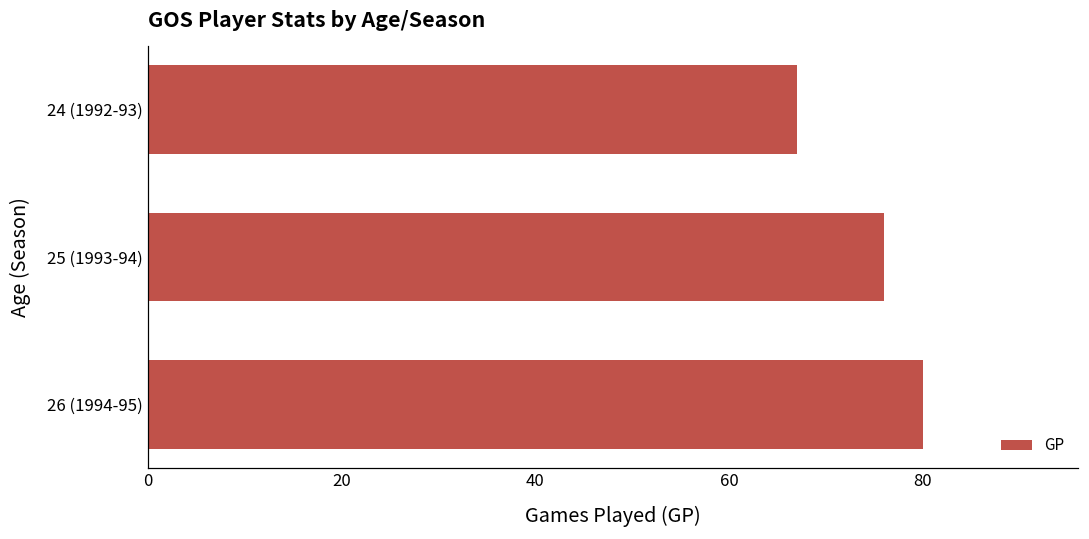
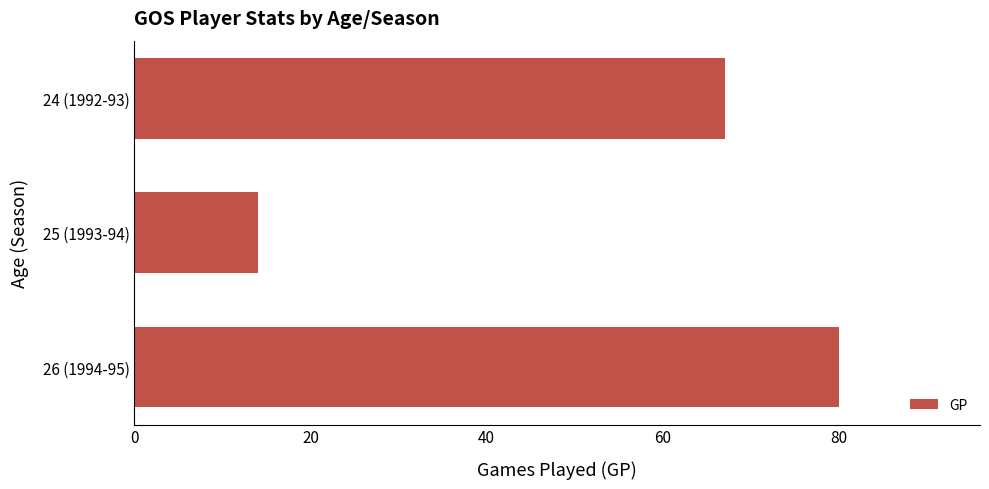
  {
    "24 (1992-93)": 67,
-   "25 (1993-94)": 76,
+   "25 (1993-94)": 14,
    "26 (1994-95)": 80
  }
